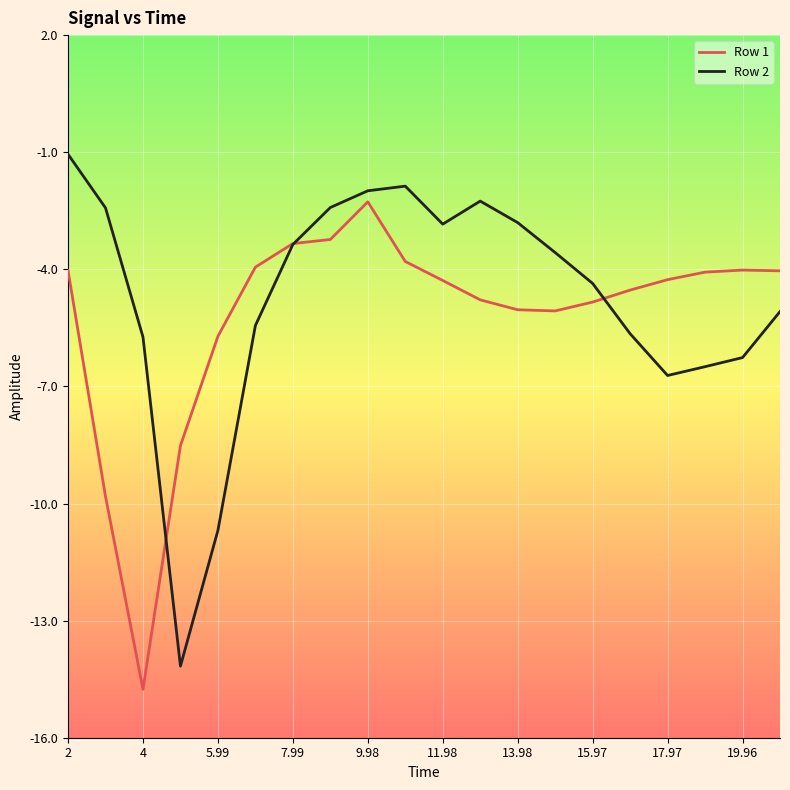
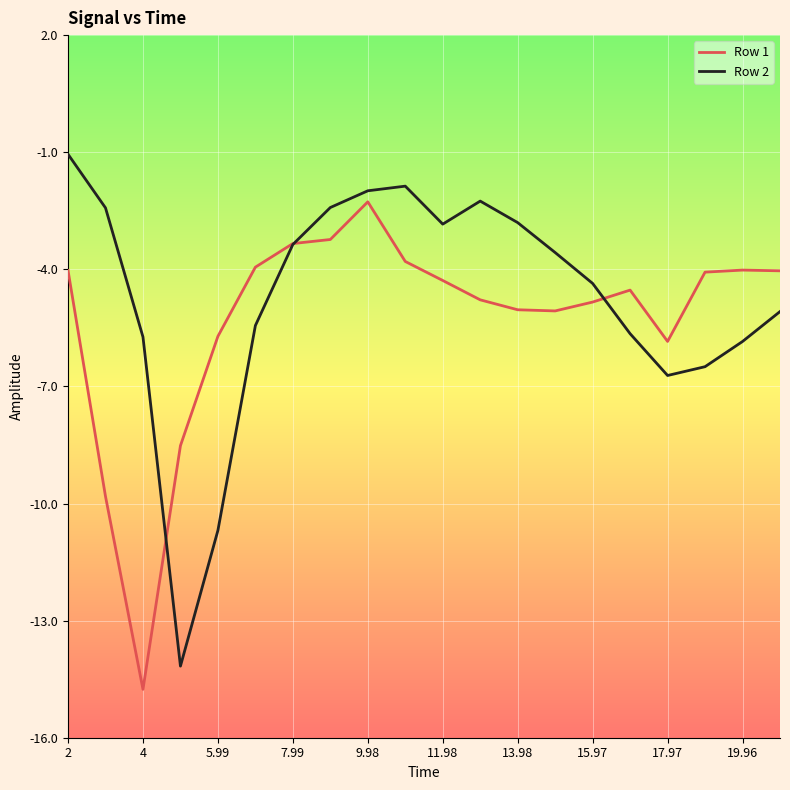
  {
    "Row 1": {
      "2": -4.0,
      "4": -14.8,
      "5.99": -5.7,
      "9.98": -2.3,
      "11.98": -4.3,
      "13.98": -5.0,
      "15.97": -4.8,
-     "17.97": -4.3,
+     "17.97": -5.8,
      "19.96": -4.0
    },
    "Row 2": {
      "2": -1.1,
      "4": -5.7,
      "5.99": -10.7,
      "9.98": -2.0,
      "11.98": -2.8,
      "13.98": -2.8,
      "15.97": -4.4,
      "17.97": -6.7,
-     "19.96": -6.3
+     "19.96": -5.8
    }
  }
